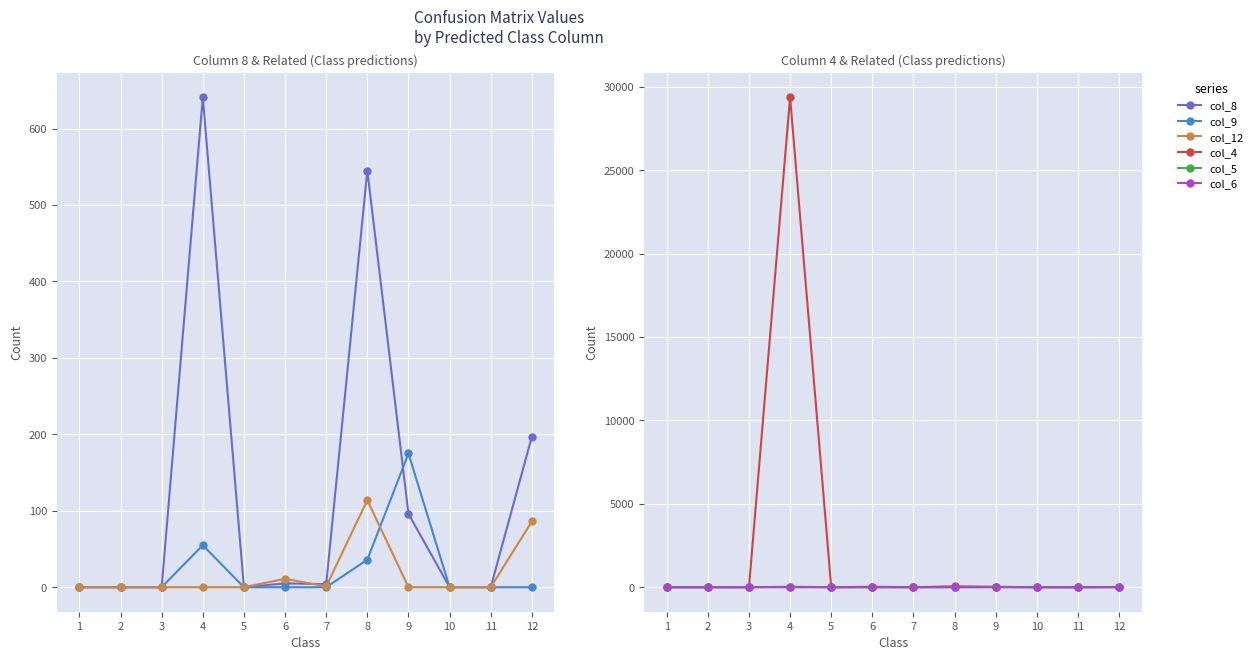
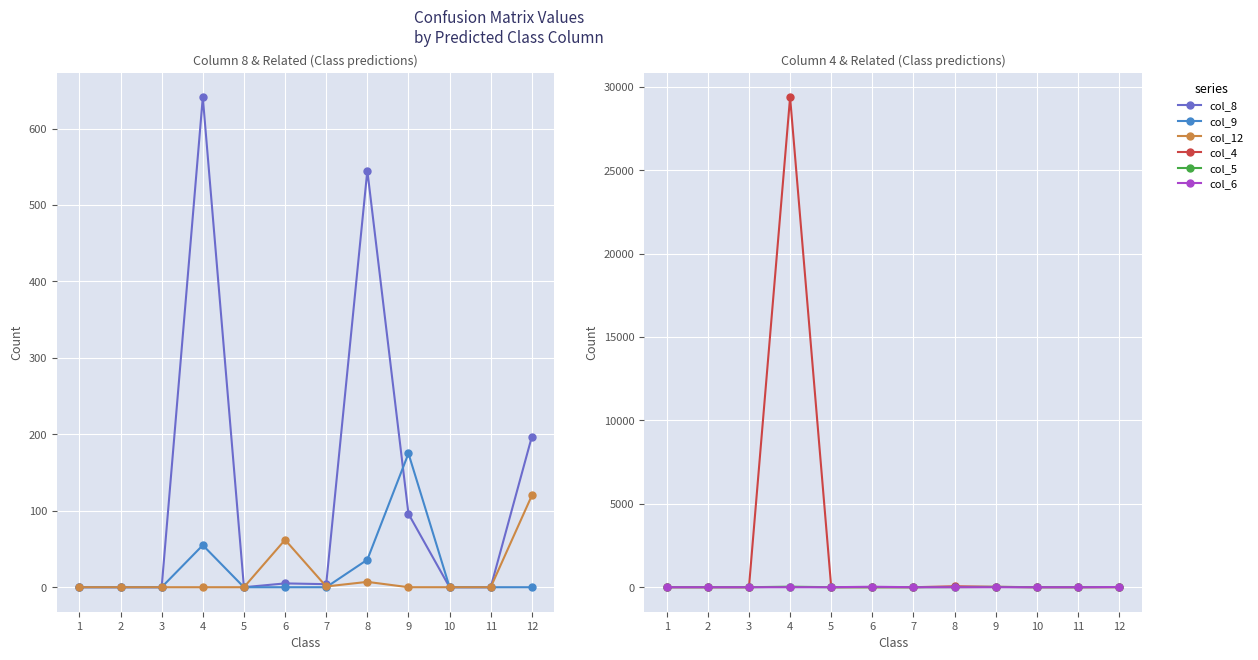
  {
    "Column 8 & Related (Class predictions)": {
      "col_12": {
        "4": 0,
-       "6": 10,
-       "8": 110,
+       "6": 60,
+       "8": 10,
        "9": 0,
-       "12": 90
+       "12": 120
      }
    },
    "Column 4 & Related (Class predictions)": {
      "col_4": {
        "4": 29400
      }
    }
  }
